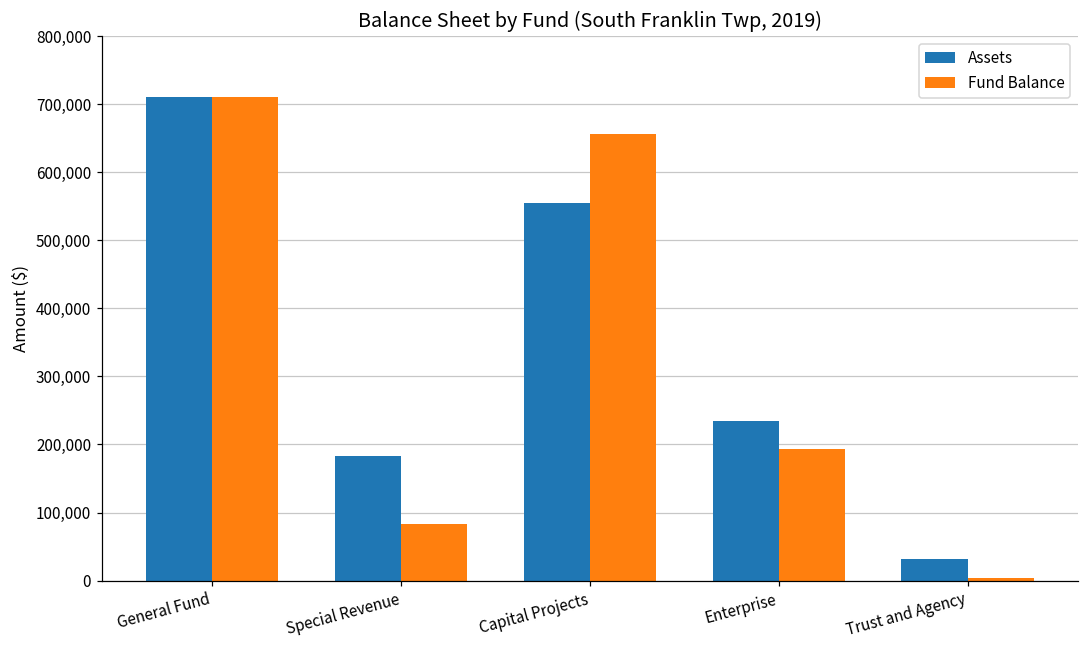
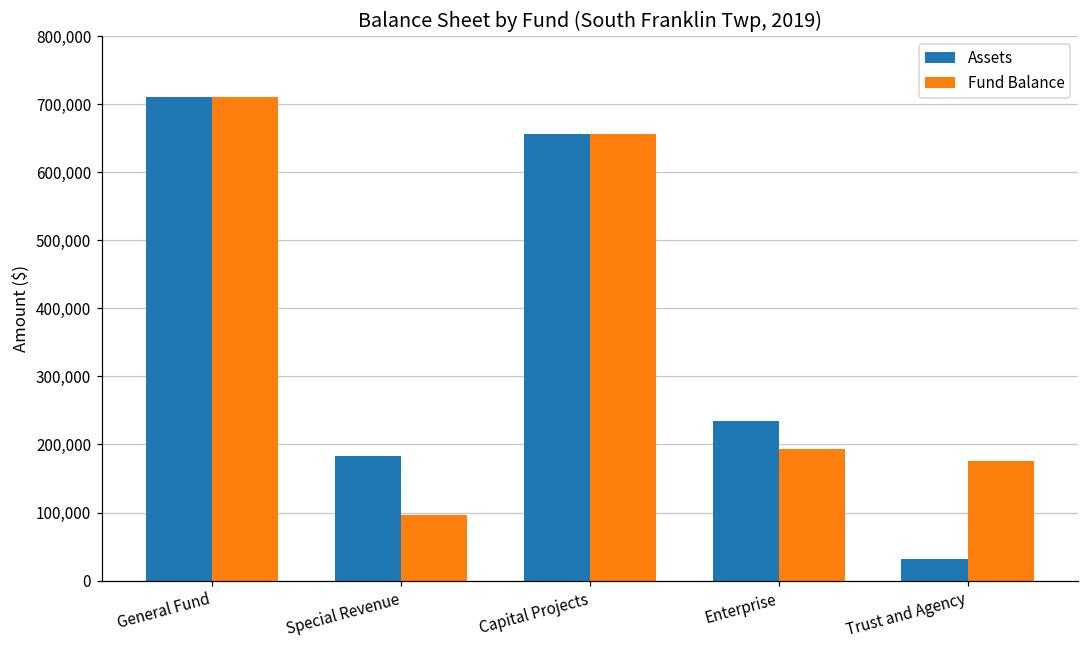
  {
    "Assets": {
      "General Fund": "710,000",
      "Special Revenue": "180,000",
-     "Capital Projects": "550,000",
+     "Capital Projects": "660,000",
      "Enterprise": "230,000",
      "Trust and Agency": "30,000"
    },
    "Fund Balance": {
      "General Fund": "710,000",
-     "Special Revenue": "80,000",
+     "Special Revenue": "100,000",
      "Capital Projects": "660,000",
      "Enterprise": "190,000",
-     "Trust and Agency": "0"
+     "Trust and Agency": "180,000"
    }
  }
